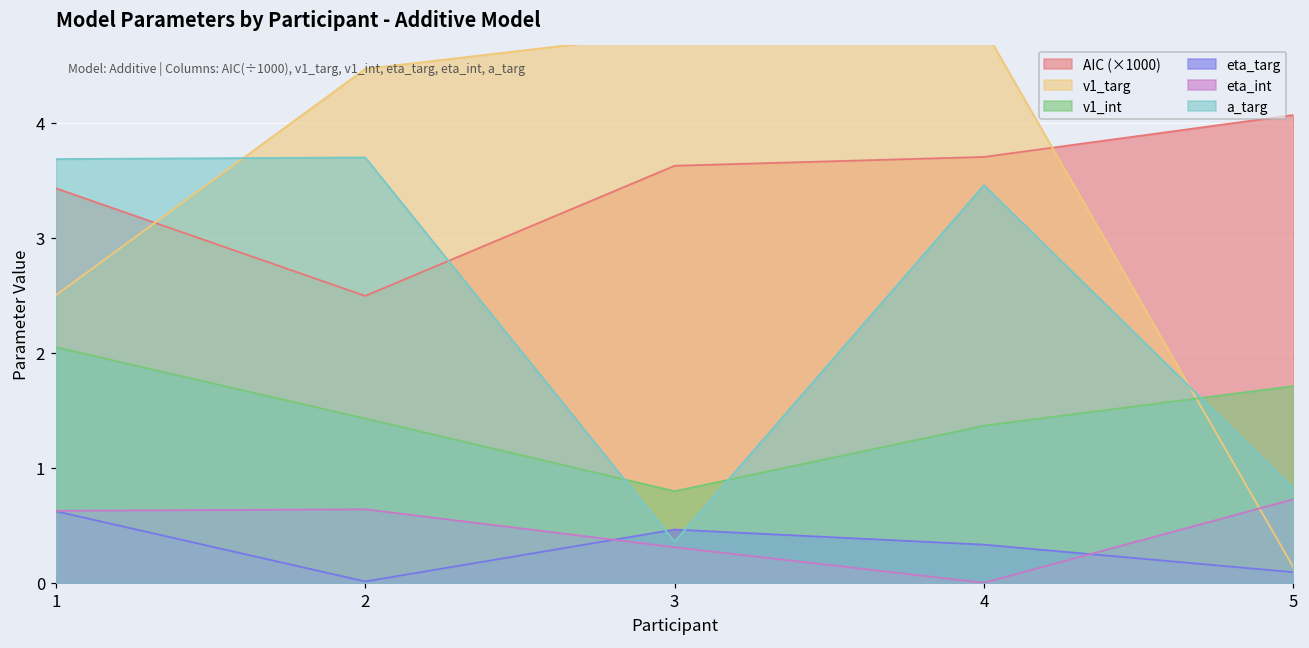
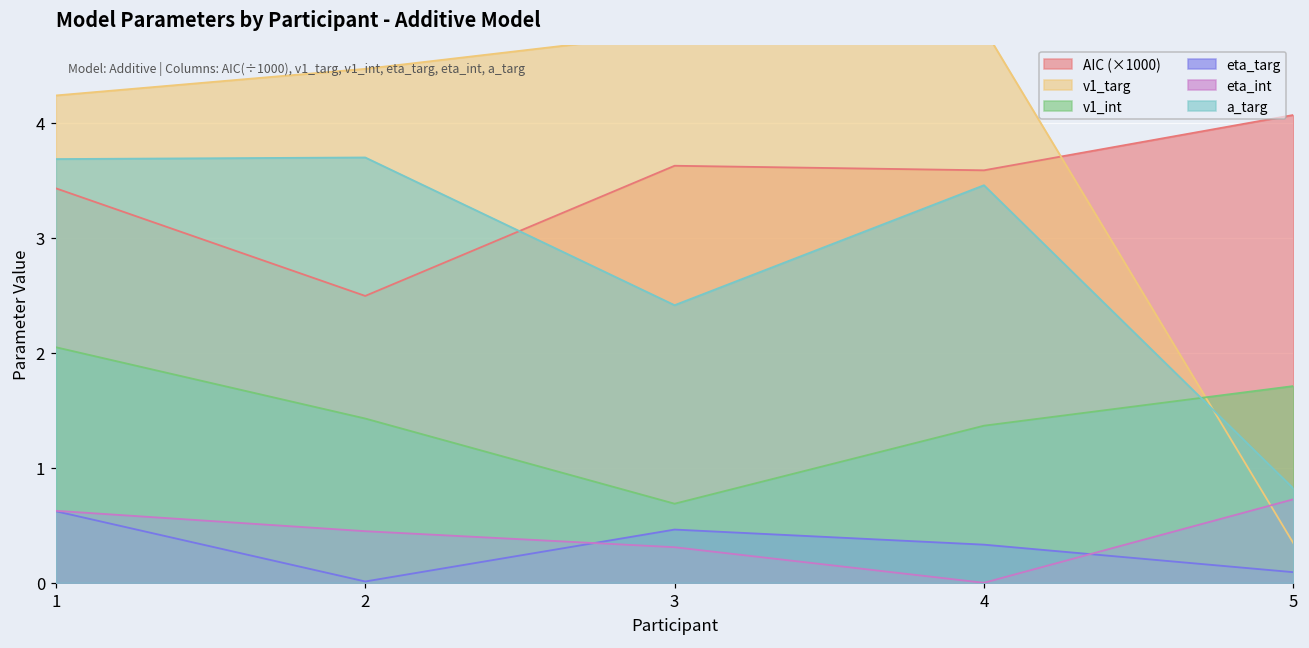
  {
    "AIC (×1000)": {
      "1": 3.43,
      "2": 2.50,
      "3": 3.63,
-     "4": 3.70,
+     "4": 3.59,
      "5": 4.07
    },
    "v1_targ": {
-     "1": 2.50,
-     "5": 0.13
+     "1": 4.24,
+     "5": 0.35
    },
    "v1_int": {
      "1": 2.05,
      "2": 1.43,
-     "3": 0.80,
+     "3": 0.69,
      "4": 1.37,
      "5": 1.71
    },
    "eta_targ": {
      "2": 0.01,
      "3": 0.46,
      "4": 0.33,
      "5": 0.09
    },
    "eta_int": {
-     "2": 0.64,
+     "2": 0.45,
      "3": 0.31,
      "4": 0.00,
      "5": 0.73
    },
    "a_targ": {
      "1": 3.69,
      "2": 3.70,
-     "3": 0.36,
+     "3": 2.41,
      "4": 3.46,
      "5": 0.82
    }
  }
